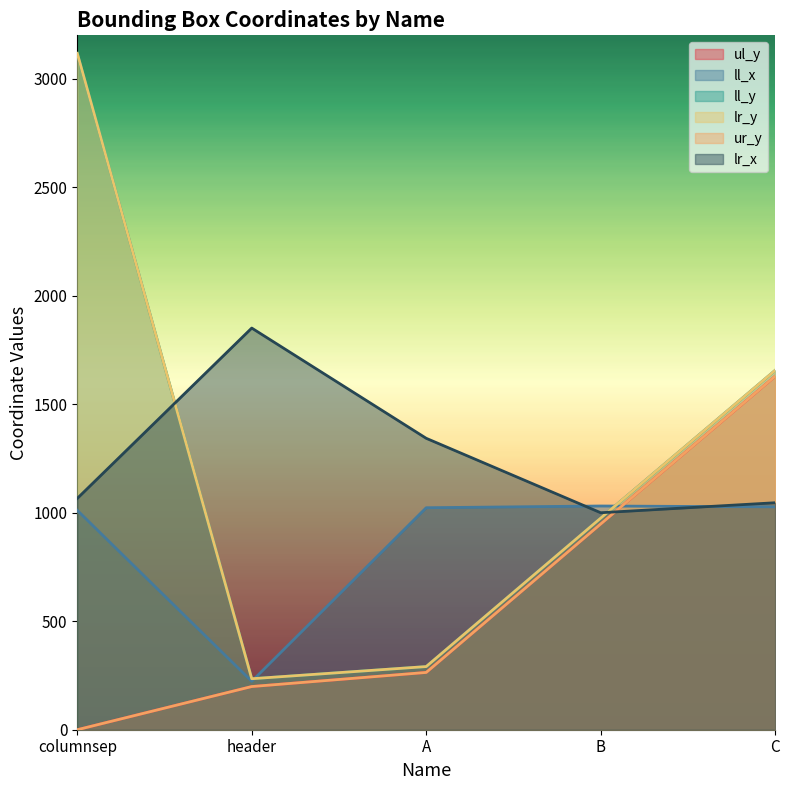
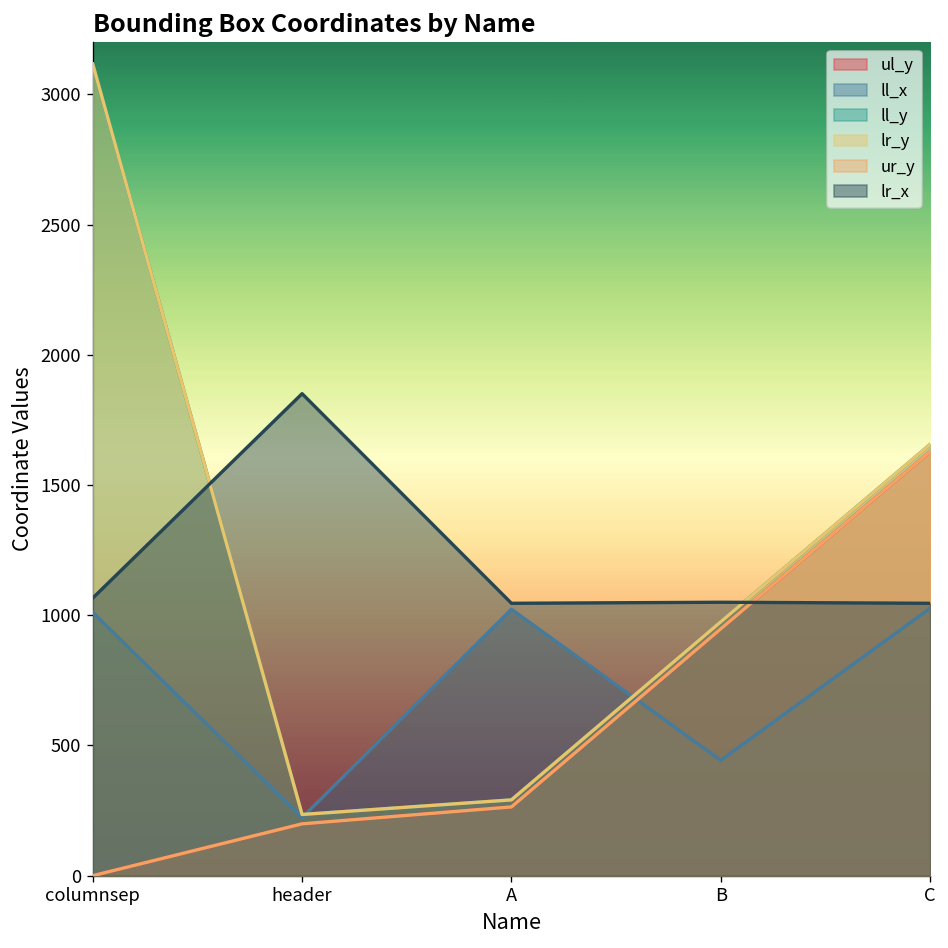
  {
    "ll_x": {
      "columnsep": 1010,
      "header": 220,
      "A": 1020,
-     "B": 1030,
+     "B": 440,
      "C": 1030
    },
    "lr_x": {
      "columnsep": 1070,
      "header": 1850,
-     "A": 1340,
-     "B": 1000,
+     "A": 1050,
+     "B": 1050,
      "C": 1050
    }
  }
